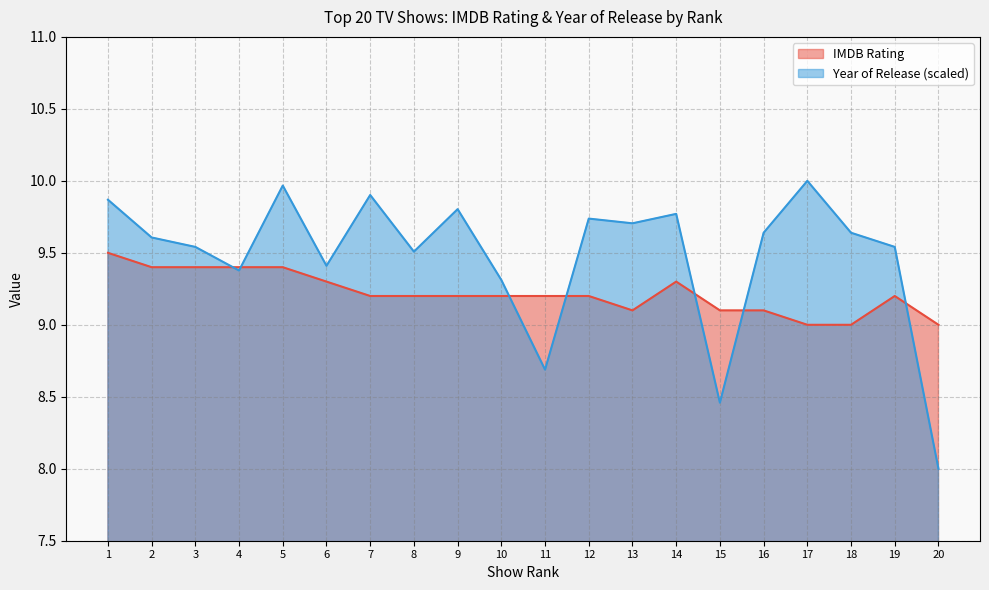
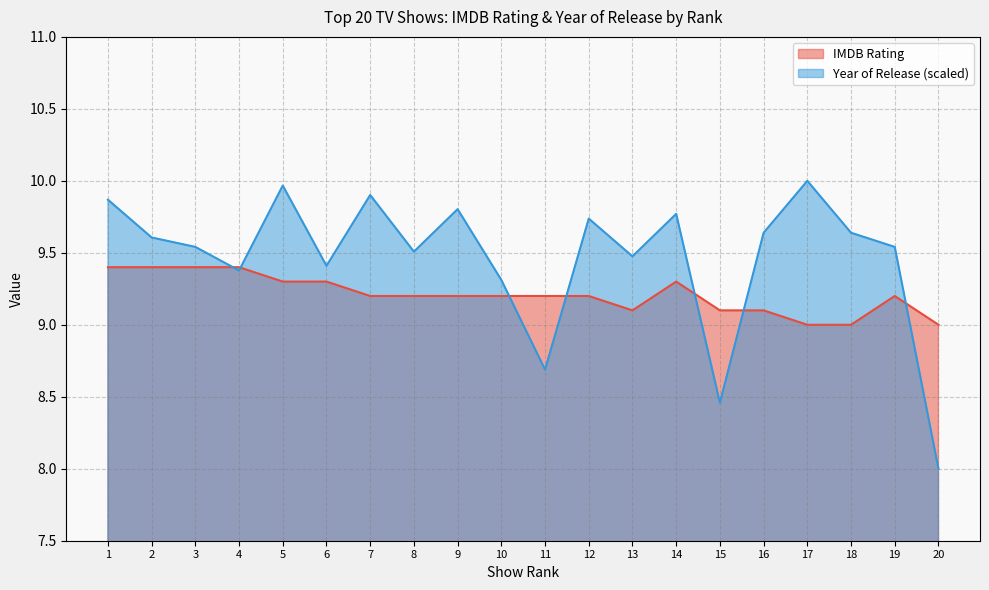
  {
    "IMDB Rating": {
-     "1": 9.5,
+     "1": 9.4,
      "2": 9.4,
      "3": 9.4,
      "4": 9.4,
-     "5": 9.4,
+     "5": 9.3,
      "6": 9.3,
      "7": 9.2,
      "8": 9.2,
      "9": 9.2,
      "10": 9.2,
      "11": 9.2,
      "12": 9.2,
      "13": 9.1,
      "14": 9.3,
      "15": 9.1,
      "16": 9.1,
      "17": 9.0,
      "18": 9.0,
      "19": 9.2,
      "20": 9.0
    },
    "Year of Release (scaled)": {
      "1": 9.87,
      "2": 9.61,
      "3": 9.54,
      "4": 9.38,
      "5": 9.97,
      "6": 9.41,
      "7": 9.90,
      "8": 9.51,
      "9": 9.80,
      "10": 9.31,
      "11": 8.69,
      "12": 9.74,
-     "13": 9.70,
+     "13": 9.48,
      "14": 9.77,
      "15": 8.46,
      "16": 9.64,
      "17": 10.00,
      "18": 9.64,
      "19": 9.54,
      "20": 8.00
    }
  }
